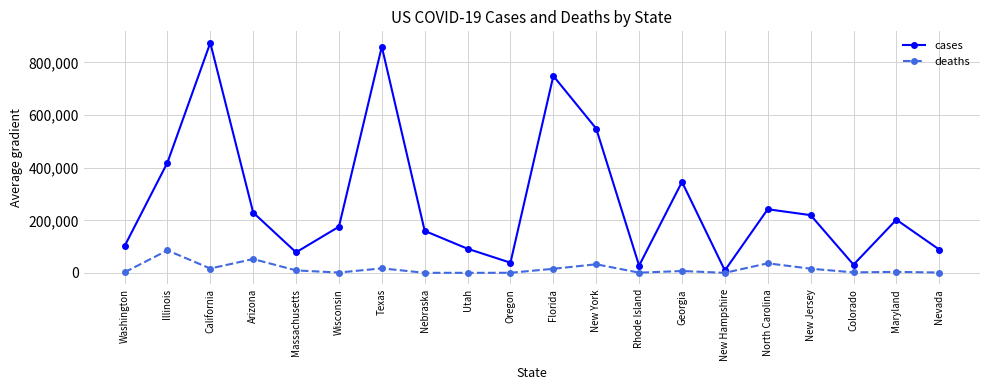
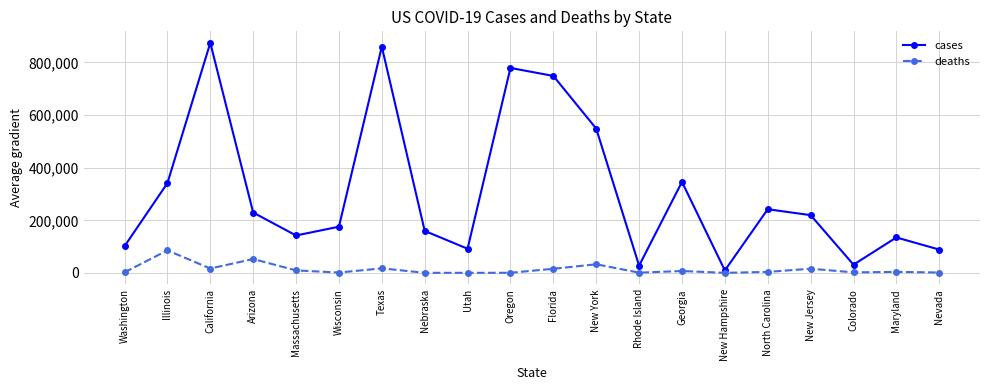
  {
    "cases": {
      "Washington": "100,000",
-     "Illinois": "420,000",
+     "Illinois": "340,000",
      "California": "870,000",
      "Arizona": "230,000",
-     "Massachusetts": "80,000",
+     "Massachusetts": "140,000",
      "Wisconsin": "180,000",
      "Texas": "860,000",
      "Nebraska": "160,000",
      "Utah": "90,000",
-     "Oregon": "40,000",
+     "Oregon": "780,000",
      "Florida": "750,000",
      "New York": "550,000",
      "Rhode Island": "30,000",
      "Georgia": "350,000",
      "North Carolina": "240,000",
      "New Jersey": "220,000",
      "Colorado": "30,000",
-     "Maryland": "200,000",
+     "Maryland": "130,000",
      "Nevada": "90,000"
    },
    "deaths": {
      "Washington": "0",
      "Illinois": "90,000",
      "California": "20,000",
      "Arizona": "50,000",
      "Massachusetts": "10,000",
      "Wisconsin": "0",
      "Texas": "20,000",
      "Nebraska": "0",
      "Utah": "0",
      "Oregon": "0",
      "Florida": "20,000",
      "New York": "30,000",
      "Rhode Island": "0",
      "Georgia": "10,000",
-     "North Carolina": "40,000",
+     "North Carolina": "0",
      "New Jersey": "20,000",
      "Colorado": "0",
      "Maryland": "0",
      "Nevada": "0"
    }
  }
